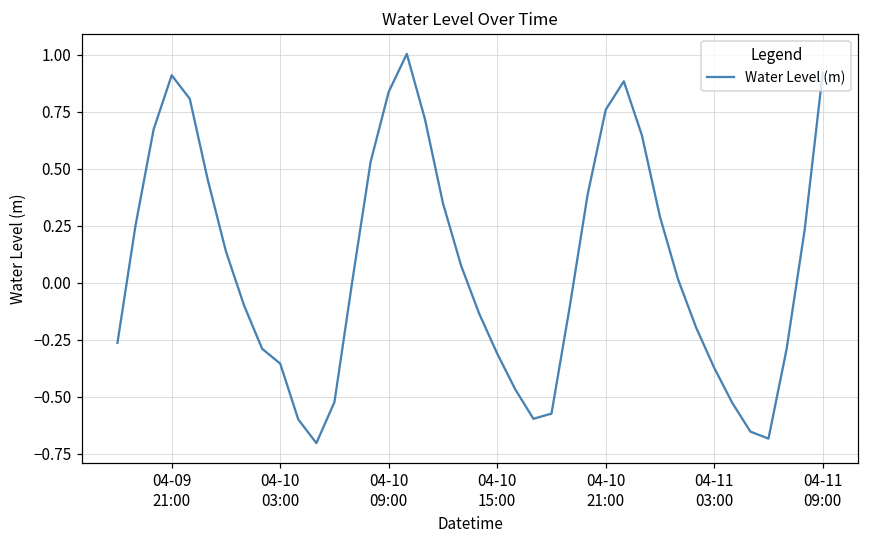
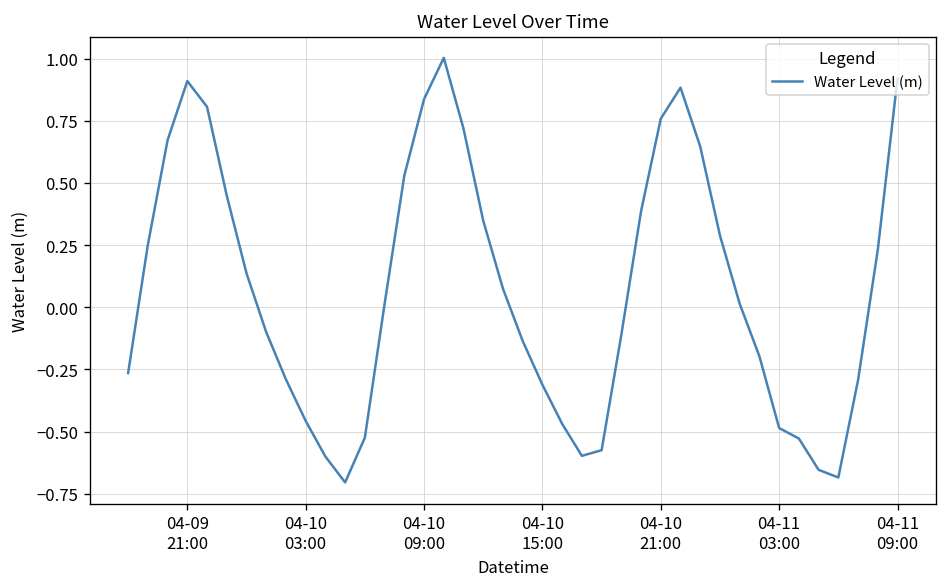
  {
    "04-09 21:00": 0.91,
-   "04-10 03:00": -0.36,
+   "04-10 03:00": -0.46,
    "04-10 09:00": 0.84,
    "04-10 15:00": -0.31,
    "04-10 21:00": 0.76,
-   "04-11 03:00": -0.37
+   "04-11 03:00": -0.49
  }
